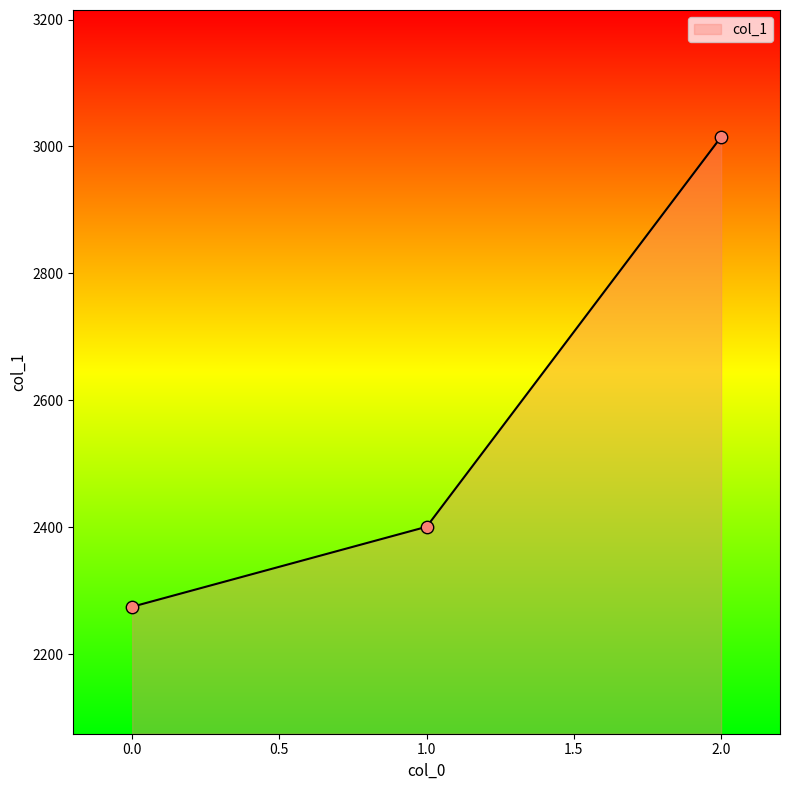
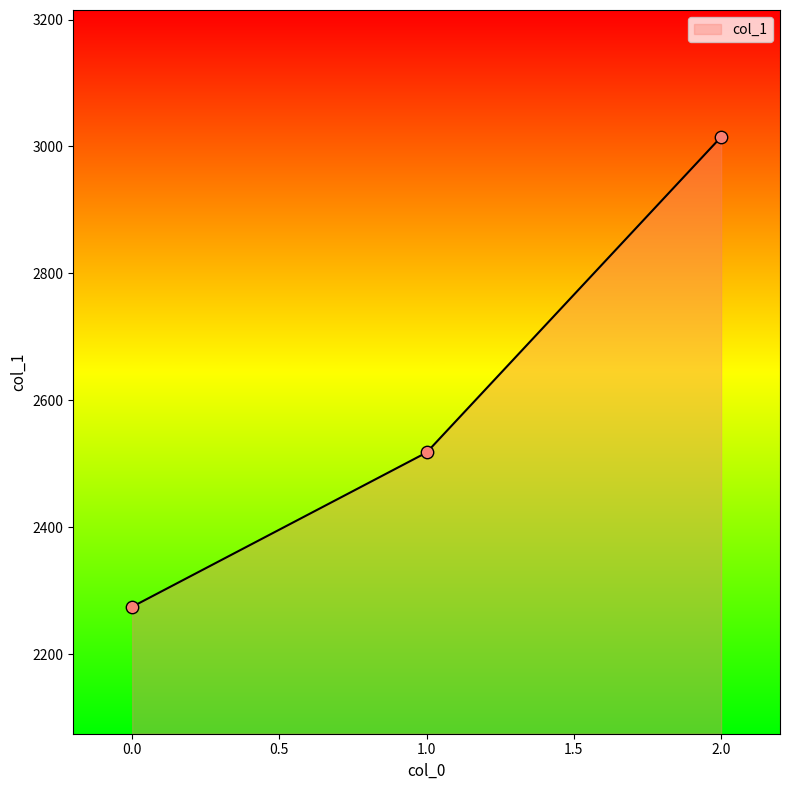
  {
    "0.0": 2280,
-   "1.0": 2400,
+   "1.0": 2520,
    "2.0": 3020
  }
